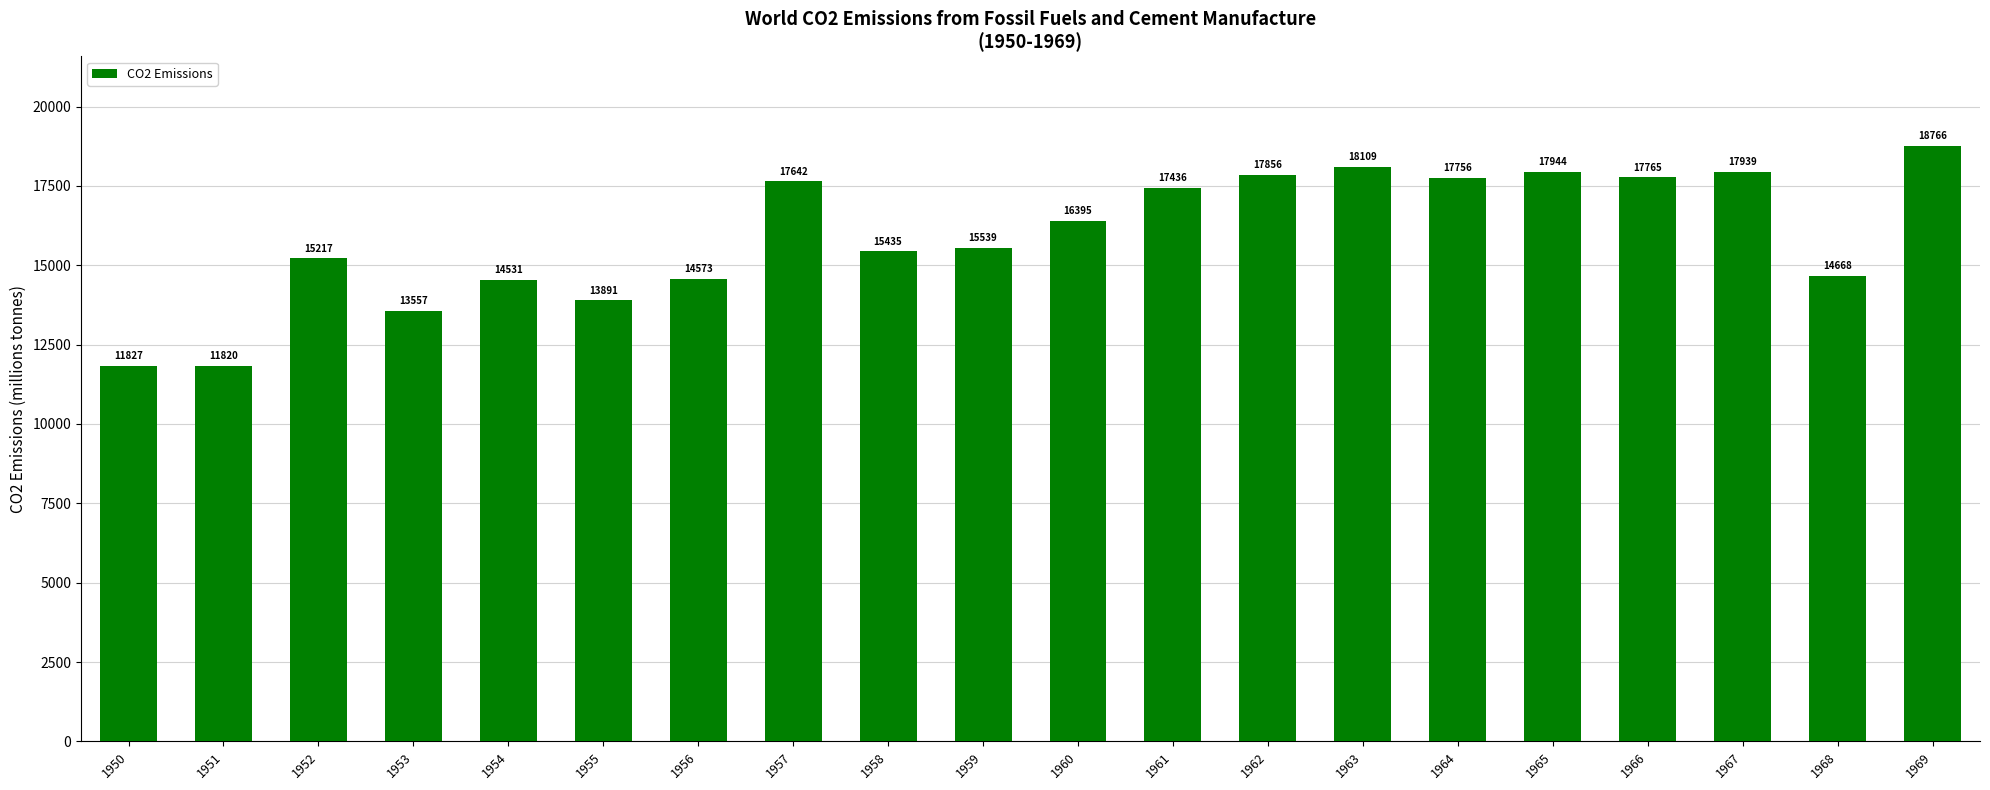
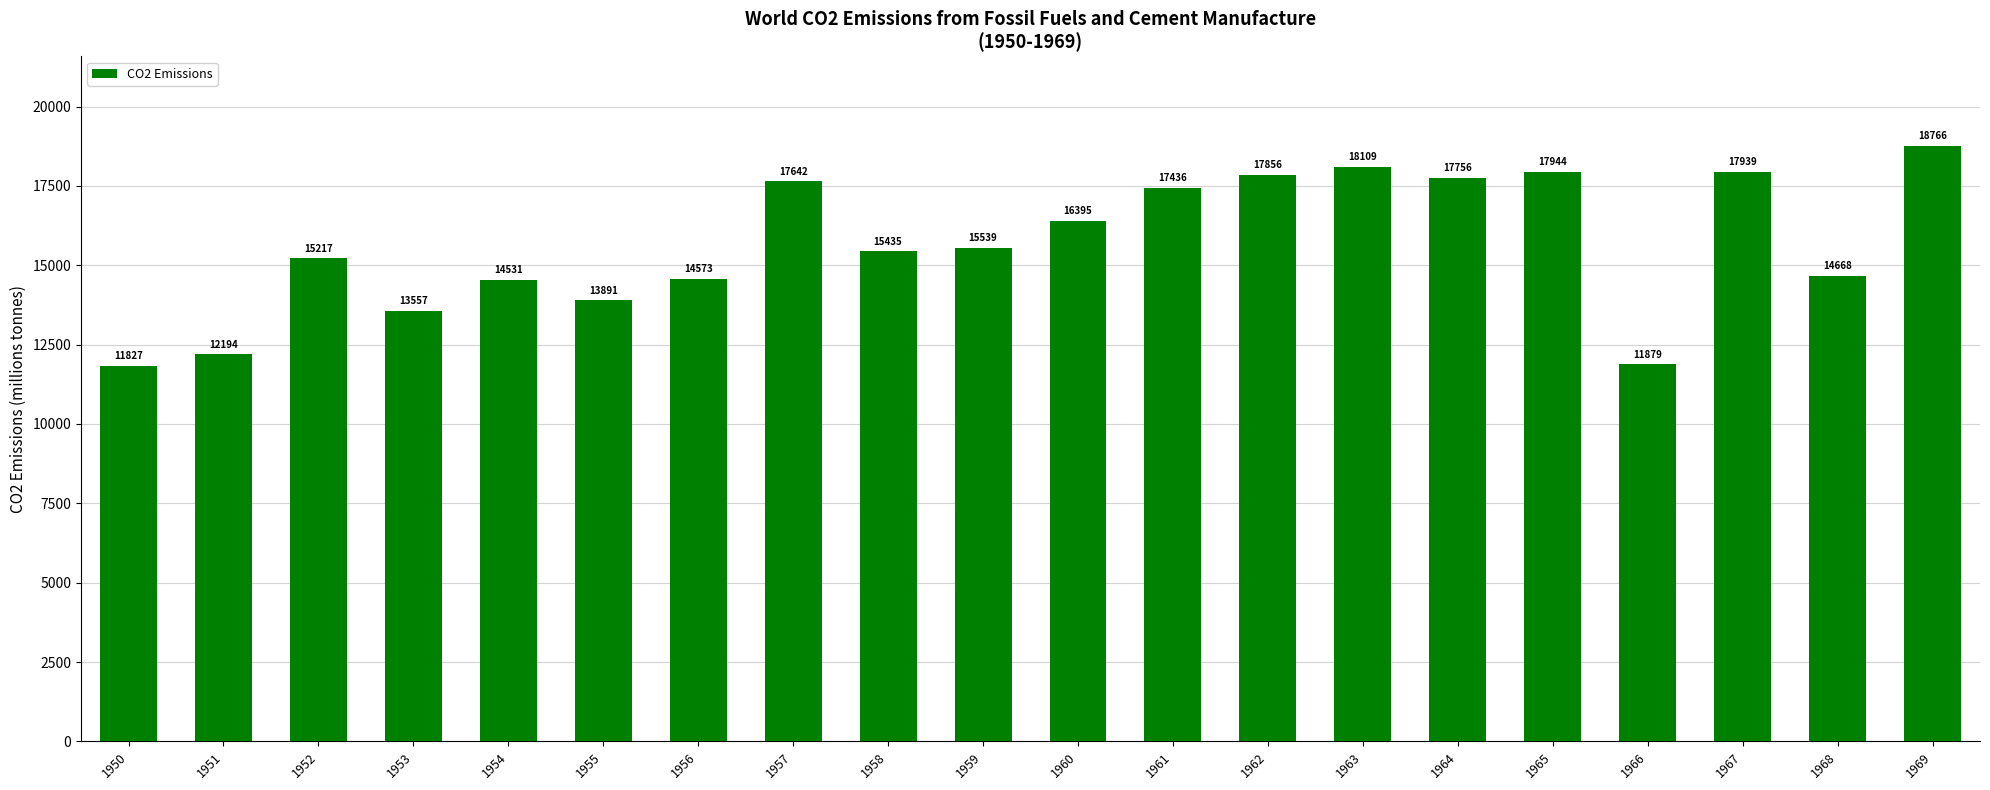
  {
    "1950": 11827,
-   "1951": 11820,
+   "1951": 12194,
    "1952": 15217,
    "1953": 13557,
    "1954": 14531,
    "1955": 13891,
    "1956": 14573,
    "1957": 17642,
    "1958": 15435,
    "1959": 15539,
    "1960": 16395,
    "1961": 17436,
    "1962": 17856,
    "1963": 18109,
    "1964": 17756,
    "1965": 17944,
-   "1966": 17765,
+   "1966": 11879,
    "1967": 17939,
    "1968": 14668,
    "1969": 18766
  }
